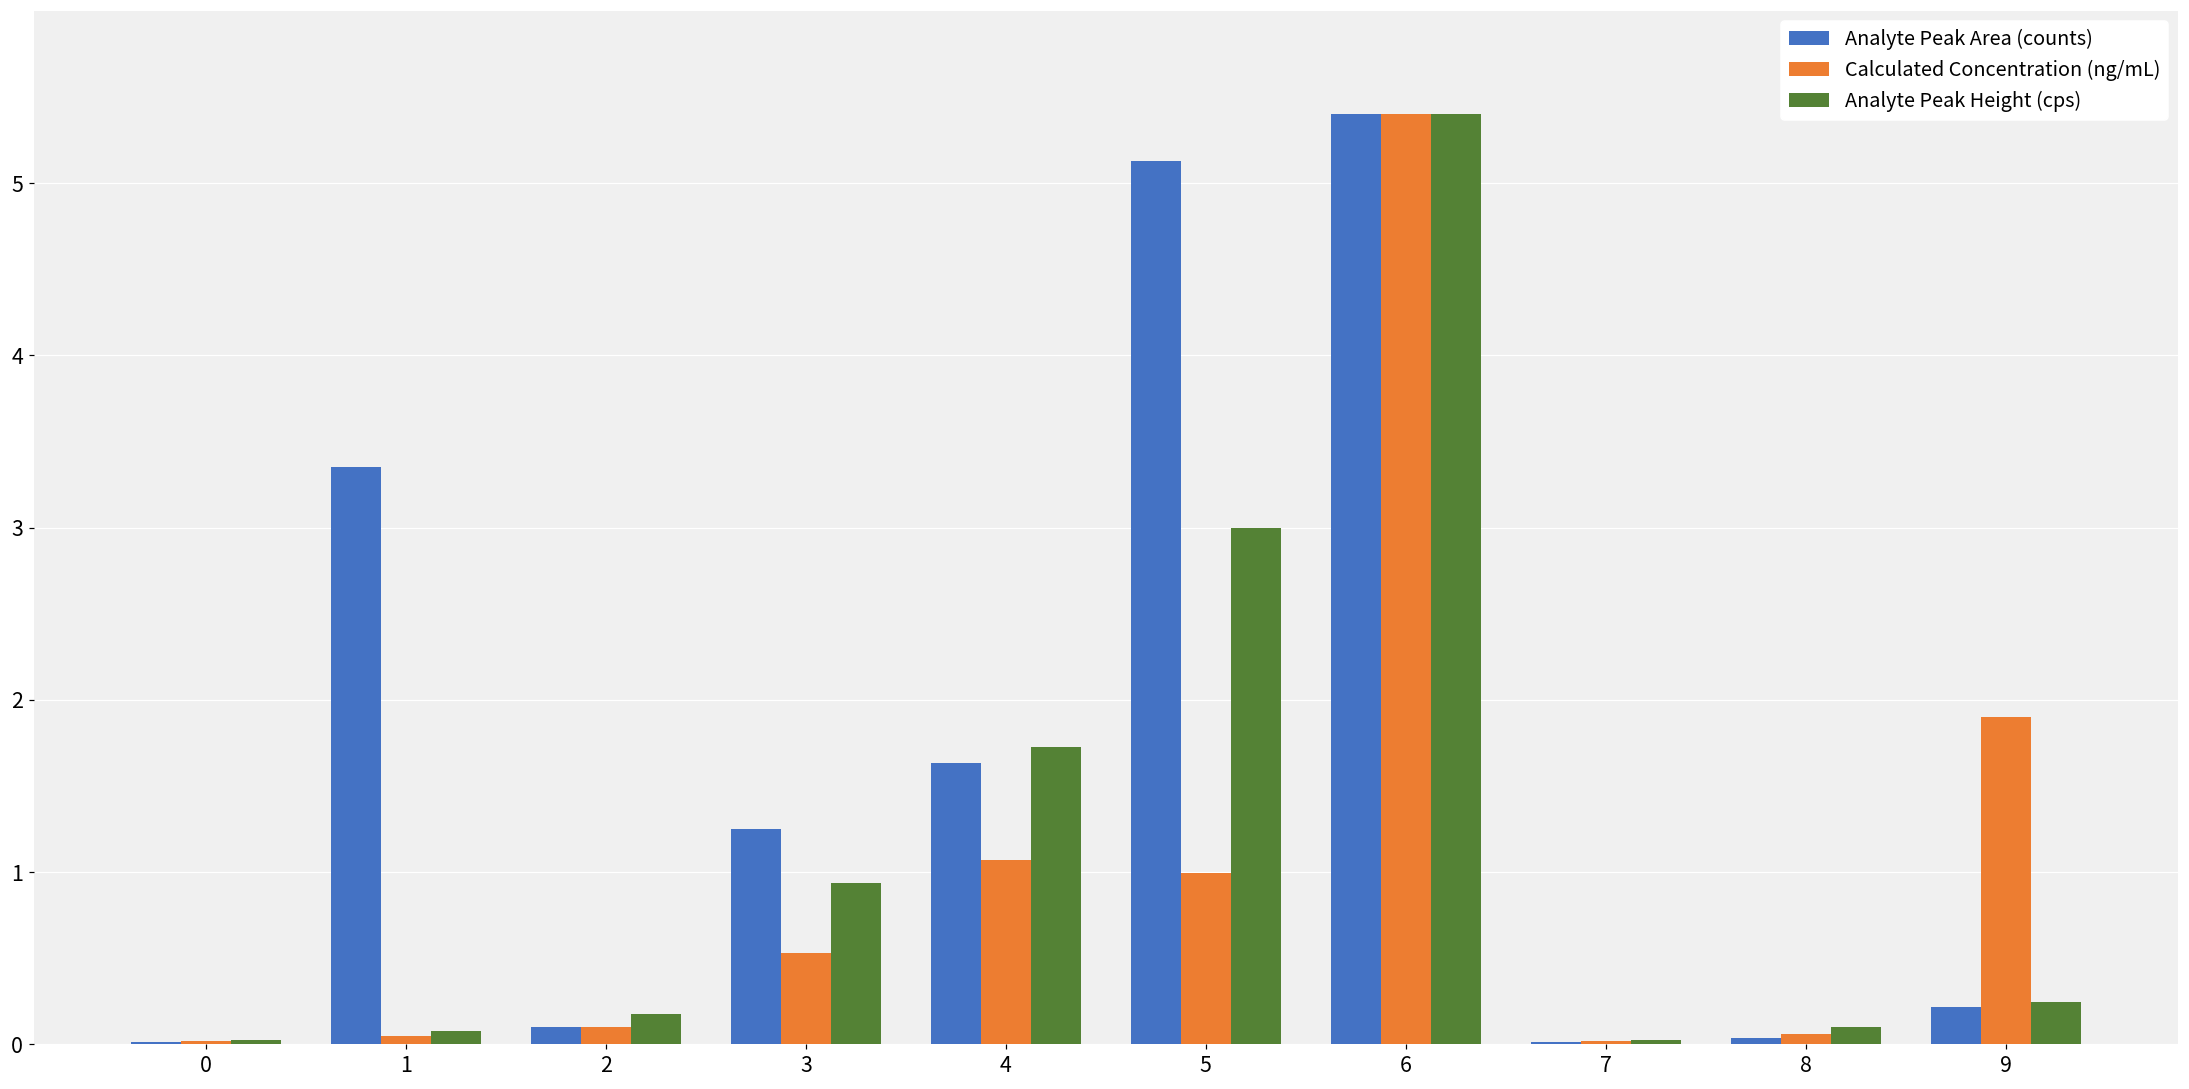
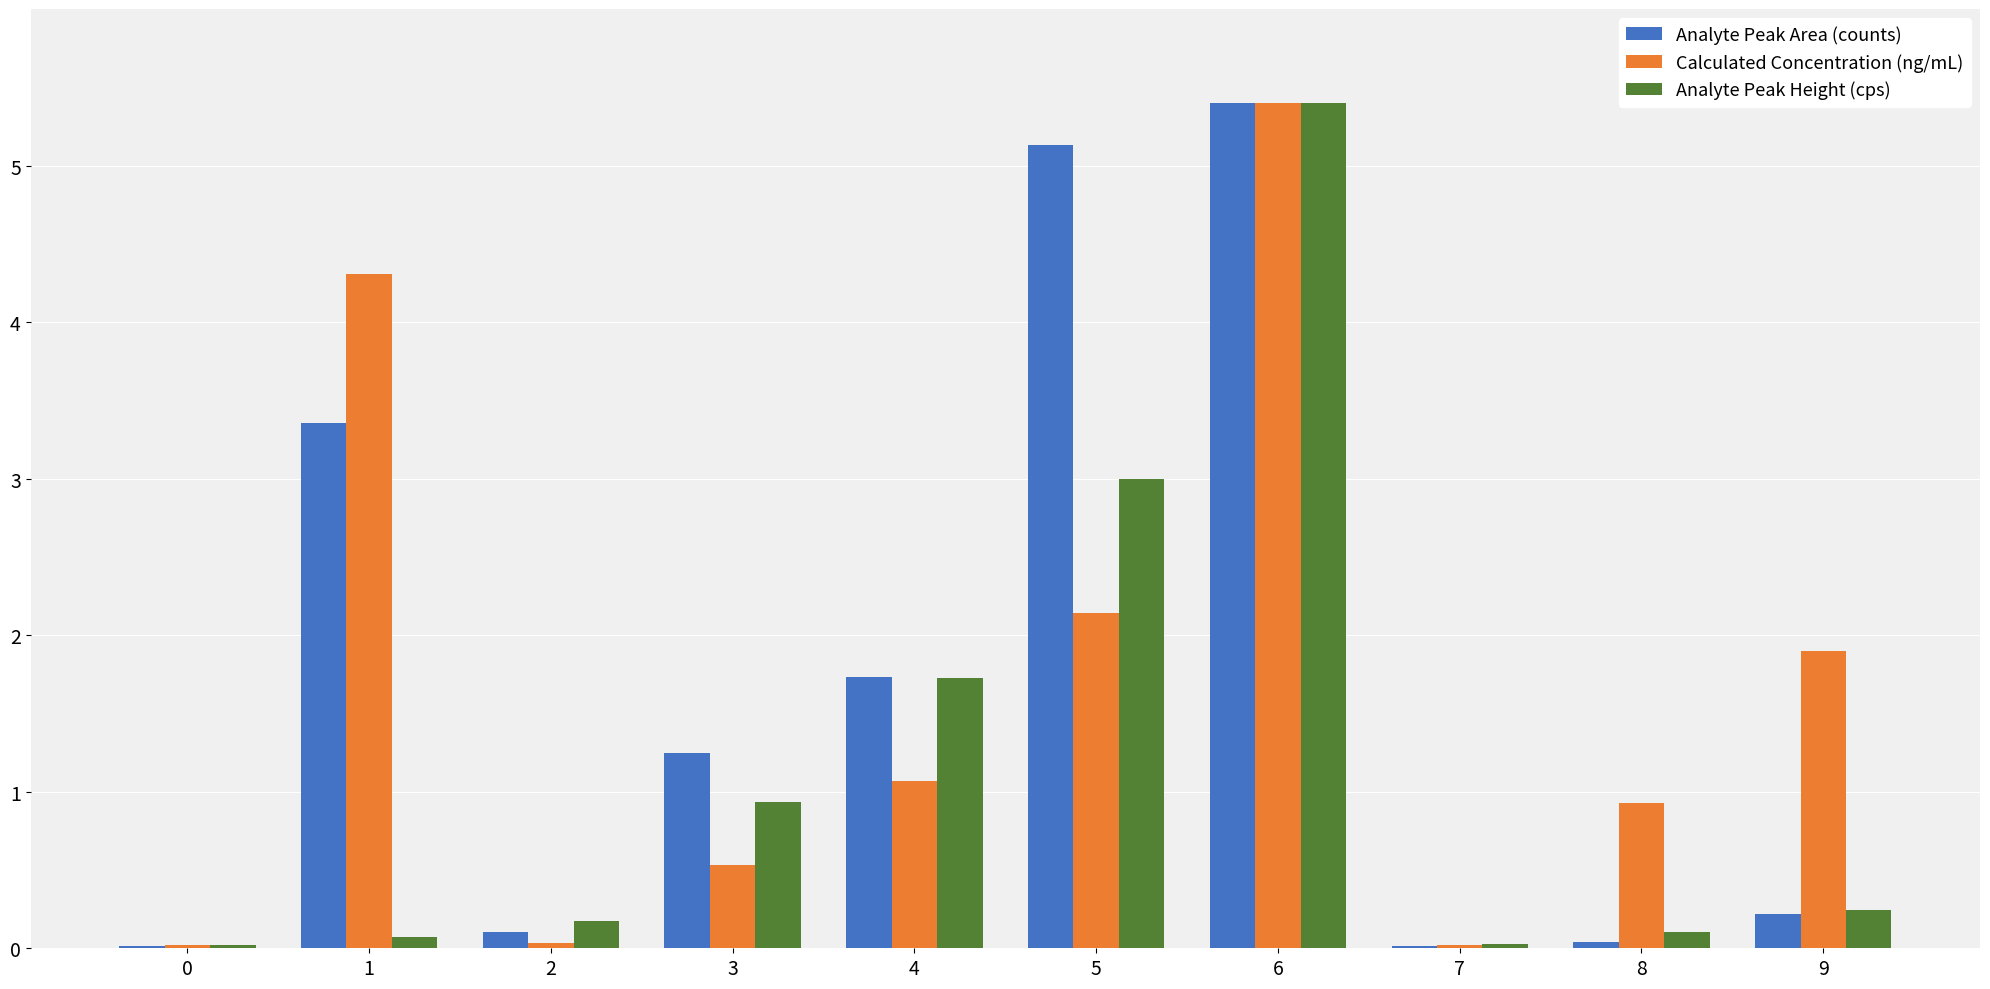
  {
    "Analyte Peak Area (counts)": {
      "1": 3.35,
      "2": 0.10,
      "3": 1.25,
-     "4": 1.63,
+     "4": 1.73,
      "5": 5.13,
      "6": 5.40,
      "8": 0.04,
      "9": 0.22
    },
    "Calculated Concentration (ng/mL)": {
      "0": 0.02,
-     "1": 0.05,
-     "2": 0.10,
+     "1": 4.31,
+     "2": 0.03,
      "3": 0.53,
      "4": 1.07,
-     "5": 0.99,
+     "5": 2.14,
      "6": 5.40,
      "7": 0.02,
-     "8": 0.06,
+     "8": 0.93,
      "9": 1.90
    },
    "Analyte Peak Height (cps)": {
      "0": 0.02,
      "1": 0.07,
      "2": 0.18,
      "3": 0.94,
      "4": 1.73,
      "5": 3.00,
      "6": 5.40,
      "7": 0.03,
      "8": 0.10,
      "9": 0.24
    }
  }
